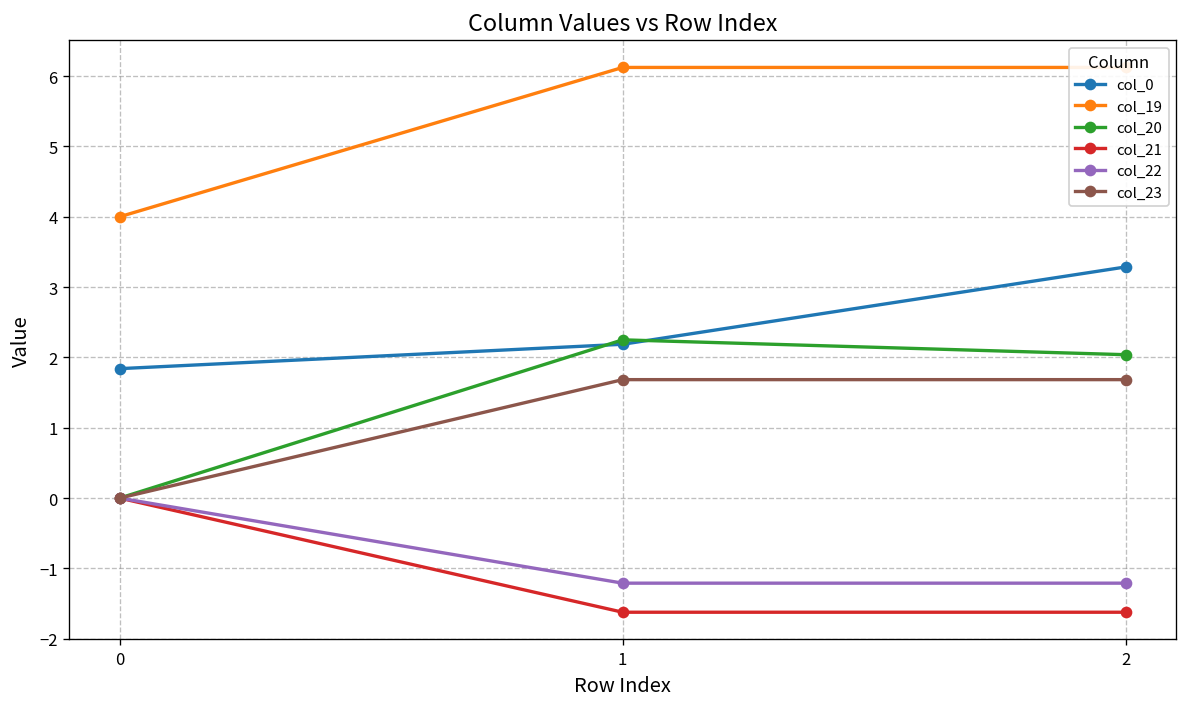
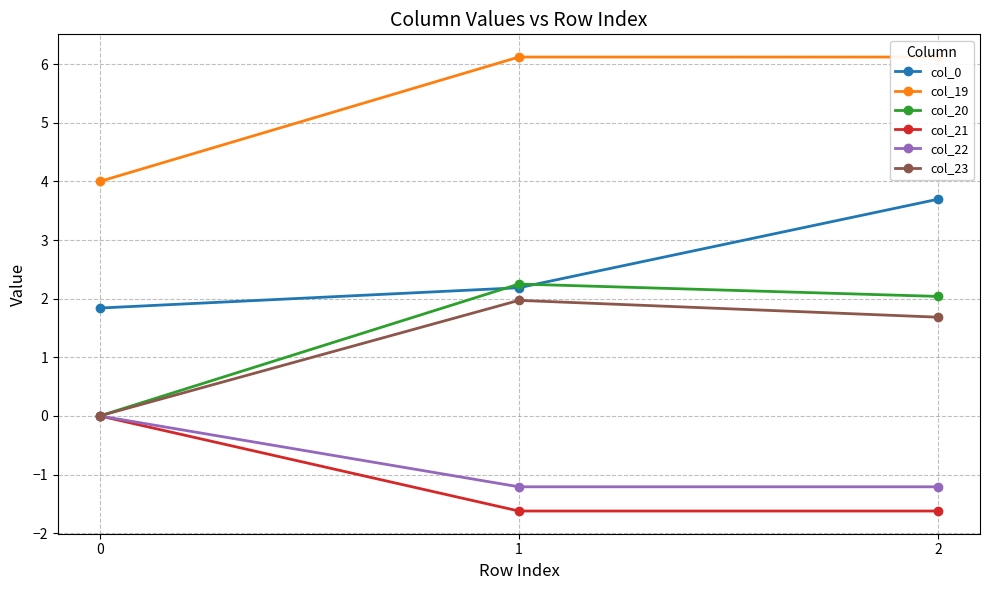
  {
    "col_0": {
      "0": 1.8,
      "1": 2.2,
-     "2": 3.3
+     "2": 3.7
    },
    "col_19": {
      "0": 4.0,
      "1": 6.1
    },
    "col_20": {
      "1": 2.3,
      "2": 2.0
    },
    "col_21": {
      "1": -1.6,
      "2": -1.6
    },
    "col_22": {
      "1": -1.2,
      "2": -1.2
    },
    "col_23": {
-     "1": 1.7,
+     "1": 2.0,
      "2": 1.7
    }
  }
